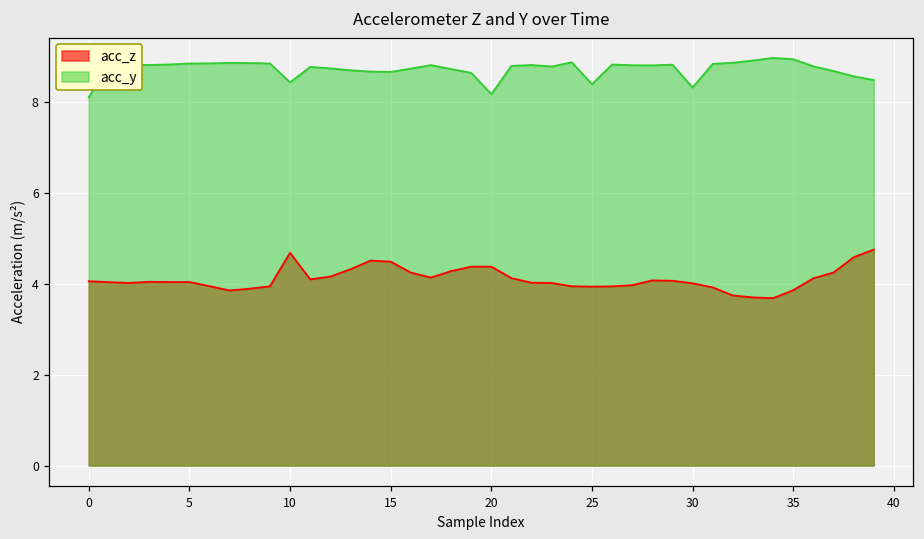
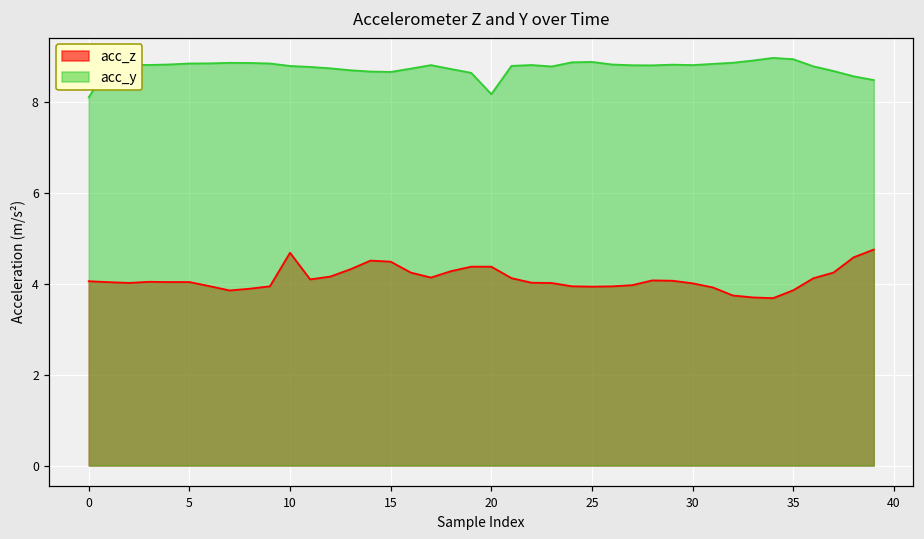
  {
    "acc_z": {
      "0": 4.1,
      "5": 4.0,
      "10": 4.7,
      "15": 4.5,
      "20": 4.4,
      "25": 3.9,
      "30": 4.0,
      "35": 3.9
    },
    "acc_y": {
      "0": 8.1,
      "5": 8.9,
-     "10": 8.4,
+     "10": 8.8,
      "15": 8.7,
      "20": 8.2,
-     "25": 8.4,
-     "30": 8.3,
+     "25": 8.9,
+     "30": 8.8,
      "35": 9.0
    }
  }
